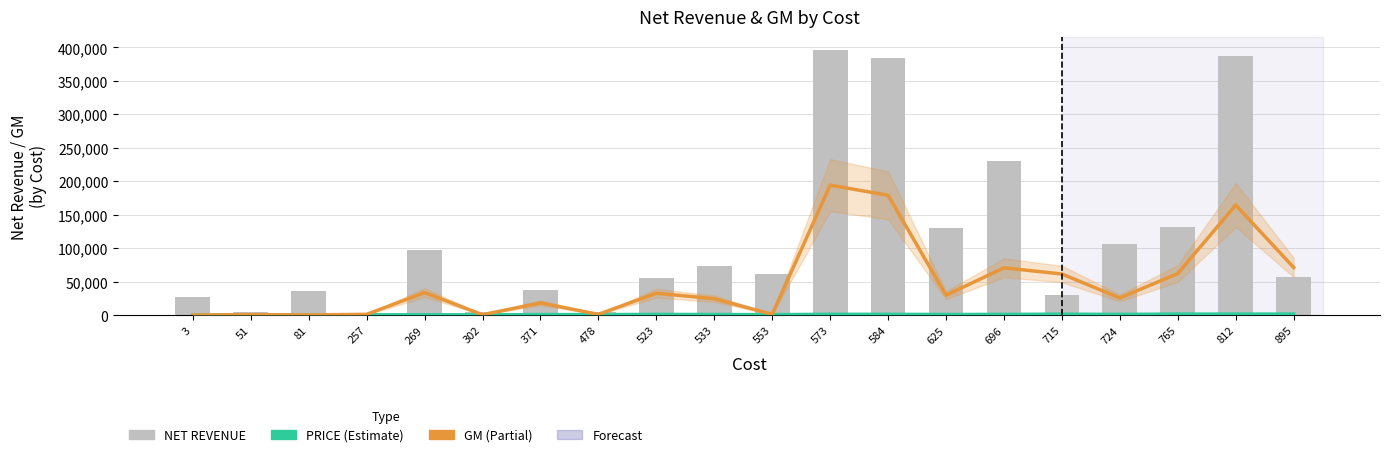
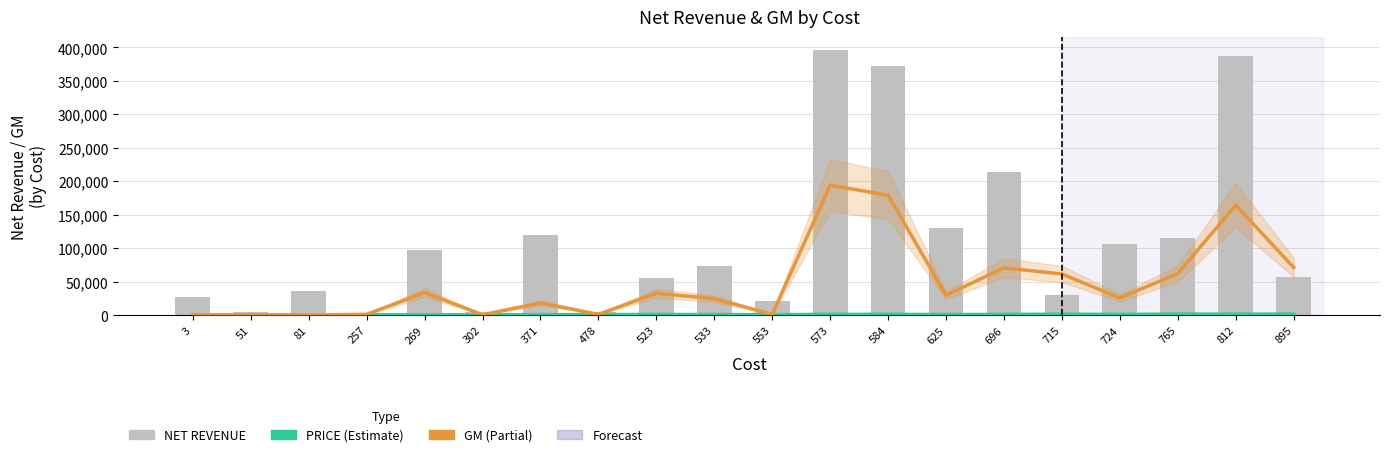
  {
    "NET REVENUE": {
      "3": "30,000",
      "51": "0",
      "81": "40,000",
      "269": "100,000",
      "302": "0",
-     "371": "40,000",
+     "371": "120,000",
      "478": "0",
      "523": "60,000",
      "533": "70,000",
-     "553": "60,000",
+     "553": "20,000",
      "573": "400,000",
-     "584": "380,000",
+     "584": "370,000",
      "625": "130,000",
-     "696": "230,000",
+     "696": "210,000",
      "715": "30,000",
      "724": "110,000",
-     "765": "130,000",
+     "765": "120,000",
      "812": "390,000",
      "895": "60,000"
    }
  }
